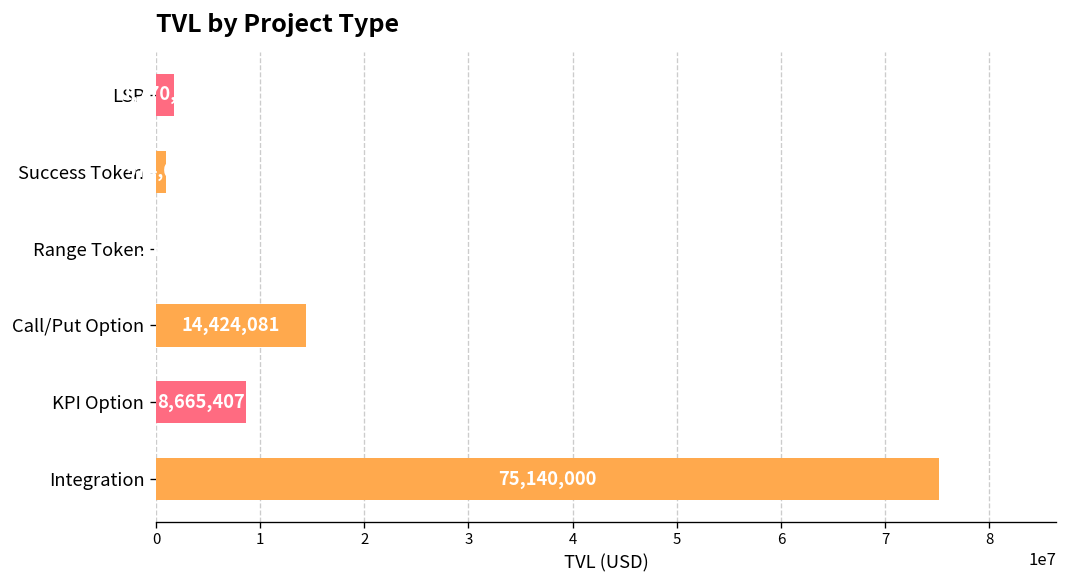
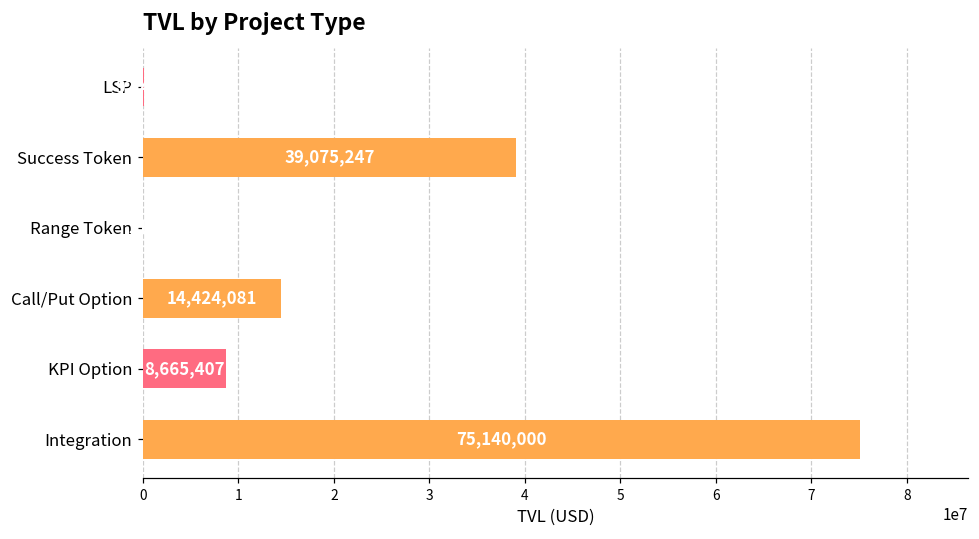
  {
-   "LSP": 2000000,
-   "Success Token": 1000000
+   "LSP": 0,
+   "Success Token": 39000000
  }
